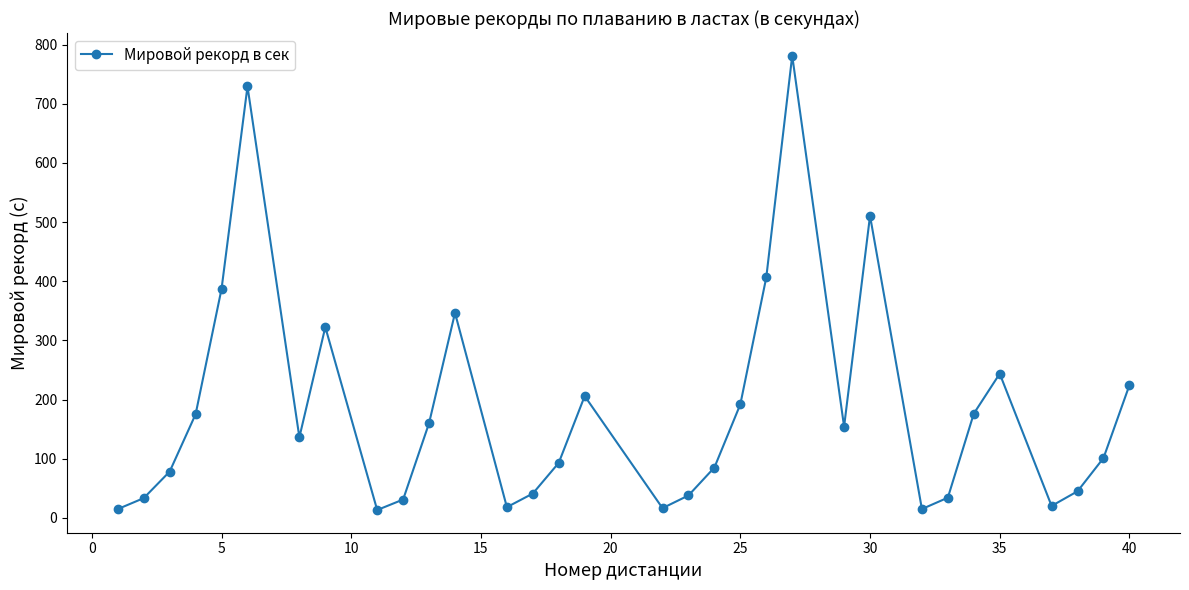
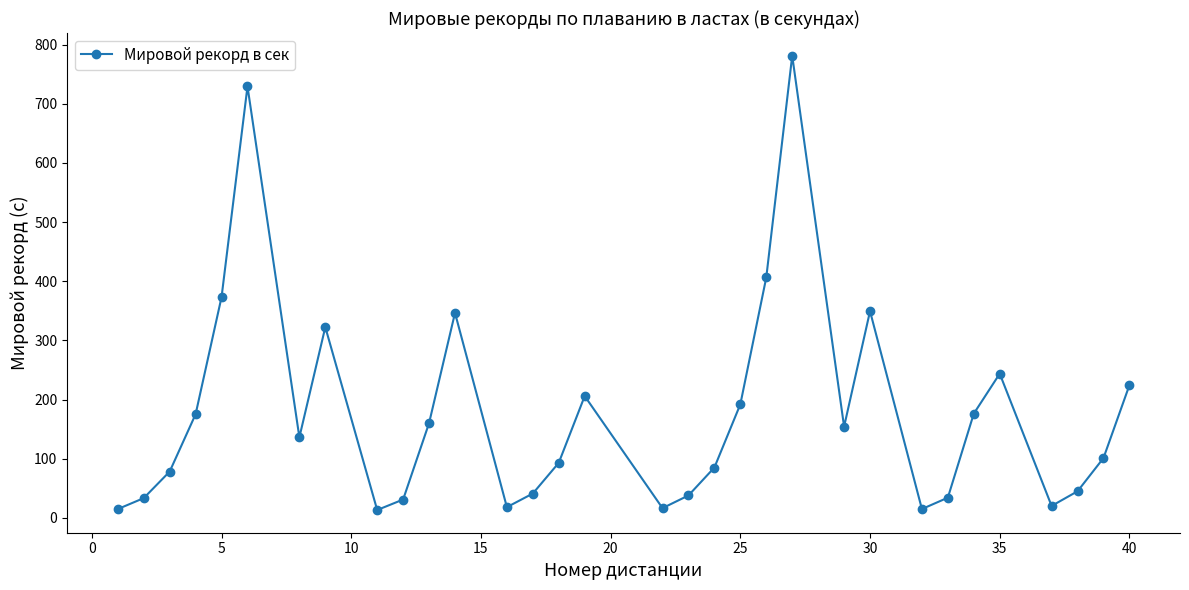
  {
-   "5": 390,
+   "5": 370,
    "25": 190,
-   "30": 510,
+   "30": 350,
    "35": 240,
    "40": 220
  }
